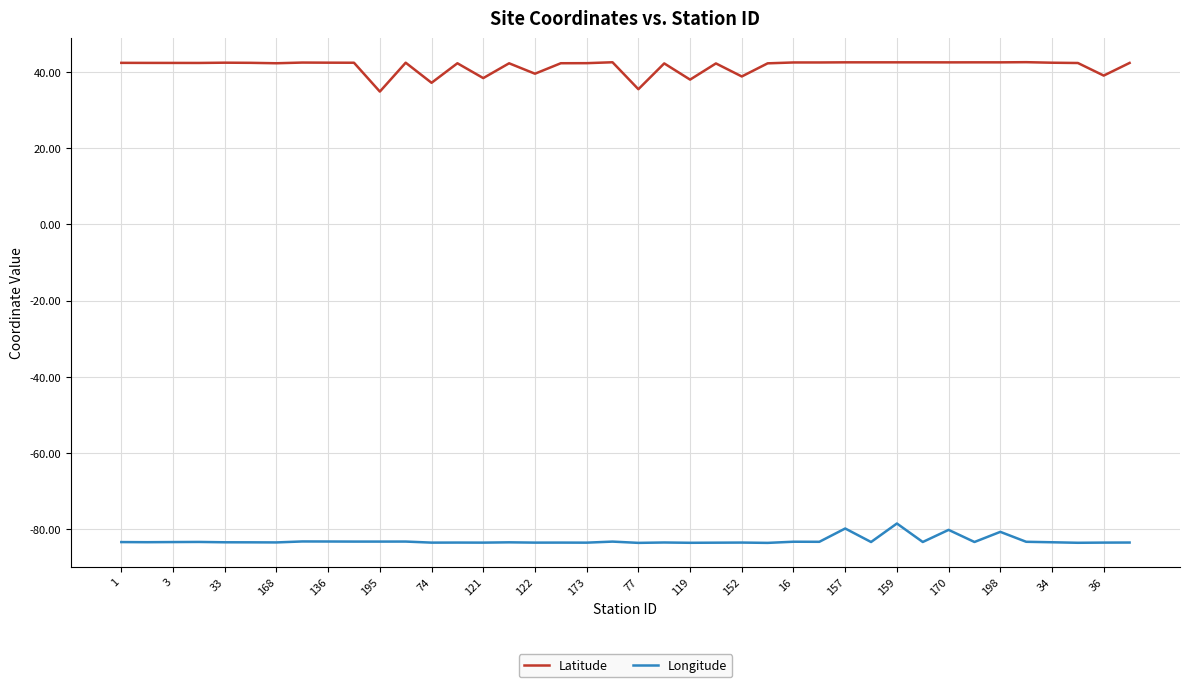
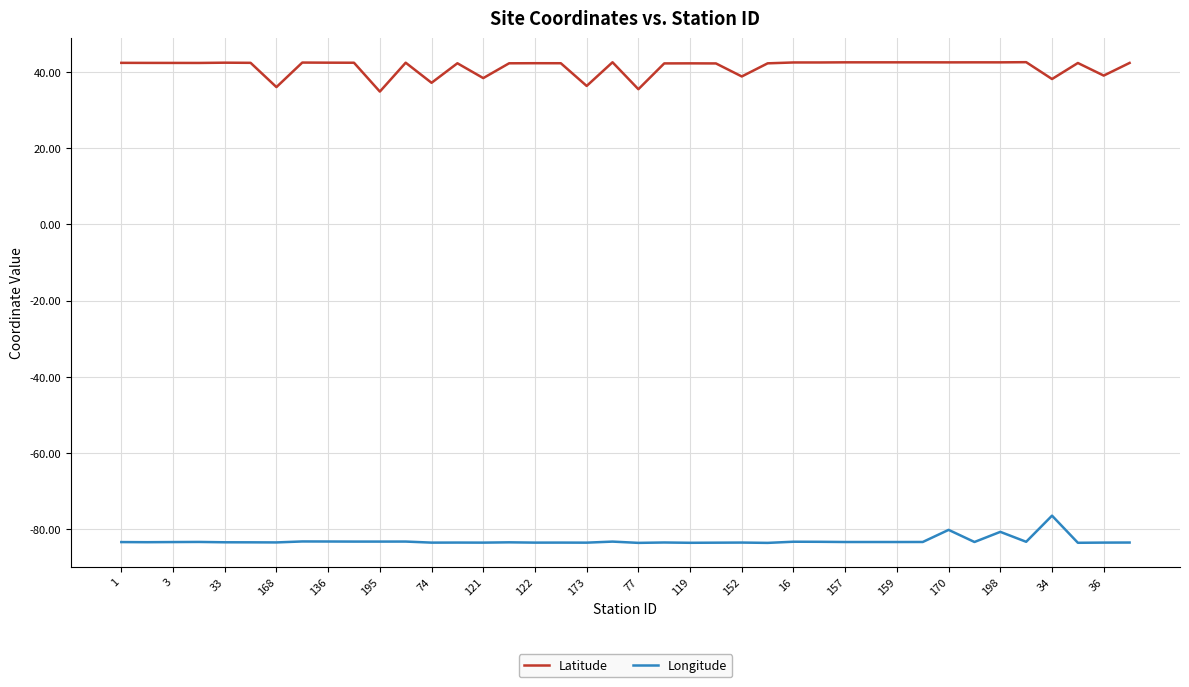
  {
    "Latitude": {
-     "168": 42,
+     "168": 36,
      "136": 42,
      "195": 35,
      "74": 37,
      "121": 38,
-     "122": 40,
-     "173": 42,
+     "122": 42,
+     "173": 36,
      "77": 36,
-     "119": 38,
+     "119": 42,
      "152": 39,
      "16": 43,
      "157": 43,
      "159": 43,
      "170": 43,
      "198": 43,
-     "34": 42,
+     "34": 38,
      "36": 39
    },
    "Longitude": {
      "168": -83,
      "136": -83,
      "195": -83,
      "74": -84,
      "121": -84,
      "122": -84,
      "173": -84,
      "77": -84,
      "119": -84,
      "152": -84,
      "16": -83,
-     "157": -80,
-     "159": -79,
+     "157": -83,
+     "159": -83,
      "170": -80,
      "198": -81,
-     "34": -83,
+     "34": -76,
      "36": -84
    }
  }
